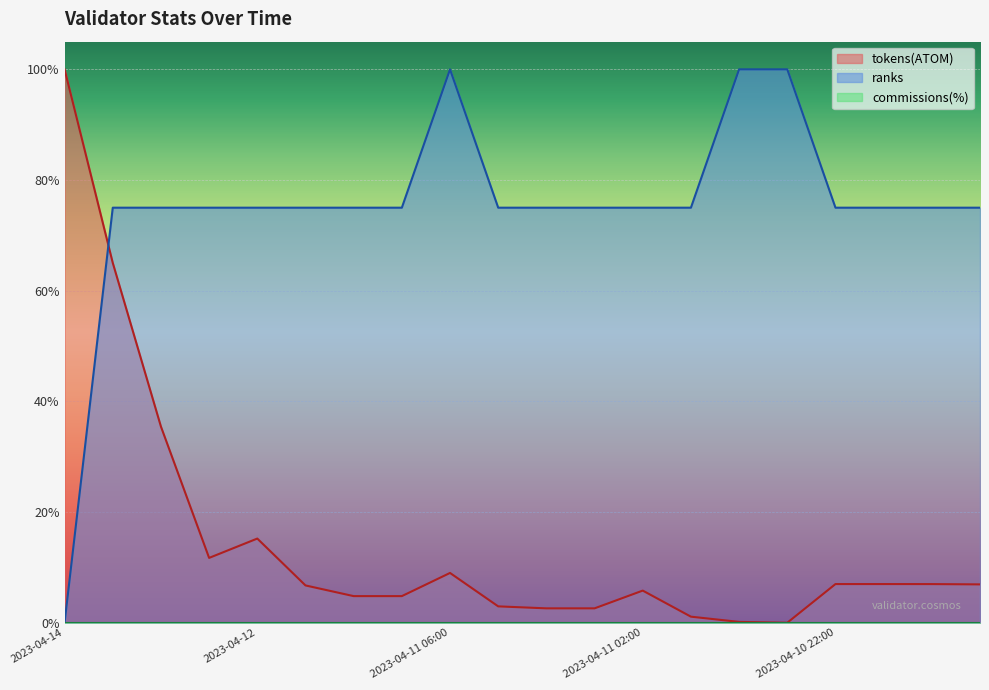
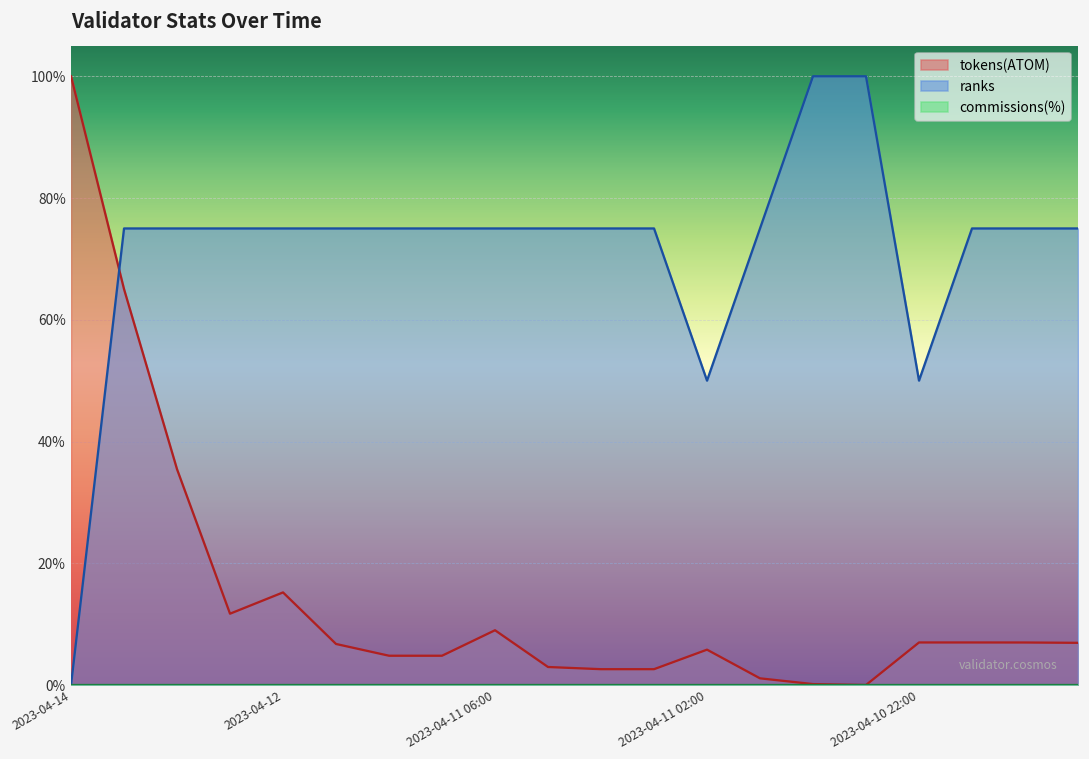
  {
    "tokens(ATOM)": {
      "2023-04-14": "100%",
      "2023-04-12": "15%",
      "2023-04-11 06:00": "9%",
      "2023-04-11 02:00": "6%",
      "2023-04-10 22:00": "7%"
    },
    "ranks": {
      "2023-04-12": "75%",
-     "2023-04-11 06:00": "100%",
-     "2023-04-11 02:00": "75%",
-     "2023-04-10 22:00": "75%"
+     "2023-04-11 06:00": "75%",
+     "2023-04-11 02:00": "50%",
+     "2023-04-10 22:00": "50%"
    },
    "commissions(%)": {
      "2023-04-12": "0%",
      "2023-04-11 06:00": "0%",
      "2023-04-11 02:00": "0%",
      "2023-04-10 22:00": "0%"
    }
  }
